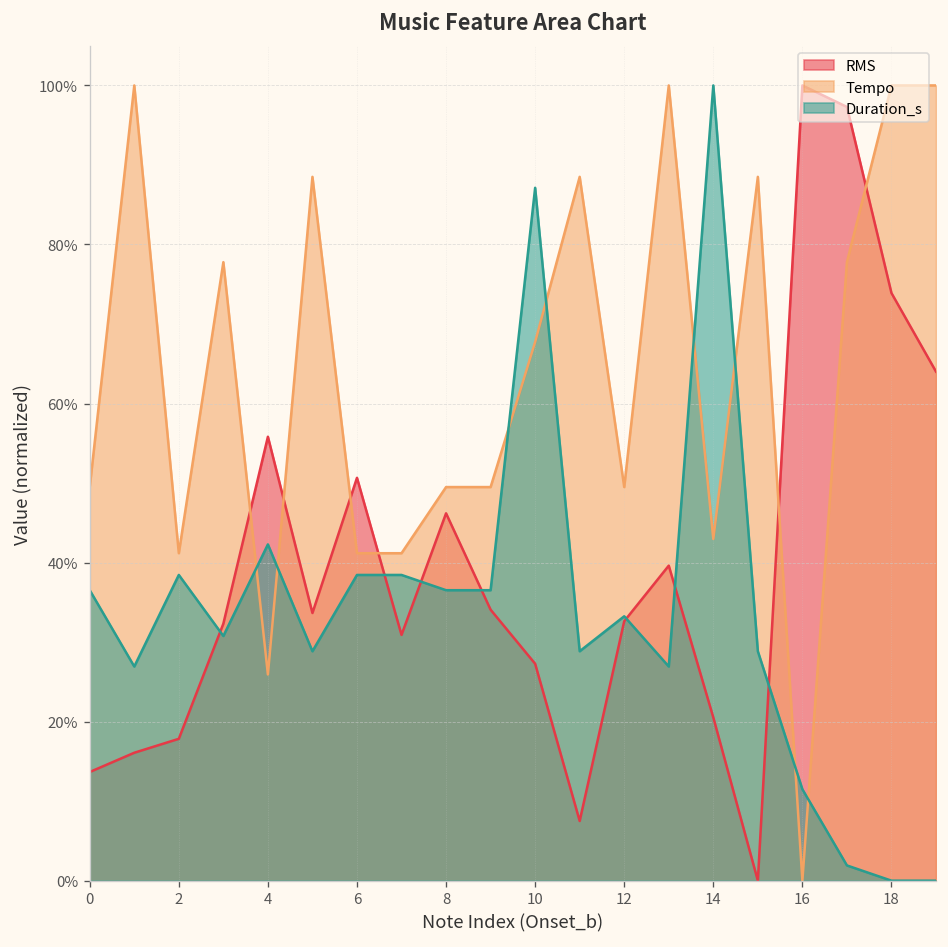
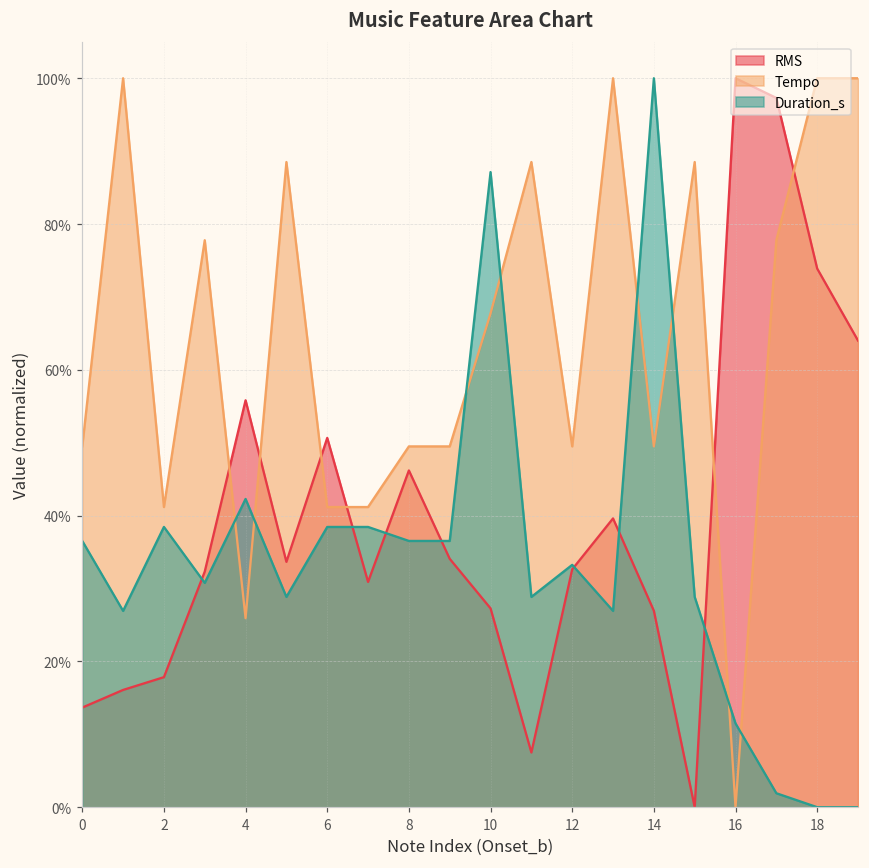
  {
    "RMS": {
      "0": "14%",
      "2": "18%",
      "4": "56%",
      "6": "51%",
      "8": "46%",
      "10": "27%",
      "12": "33%",
-     "14": "21%",
+     "14": "27%",
      "18": "74%"
    },
    "Tempo": {
      "0": "49%",
      "2": "41%",
      "4": "26%",
      "6": "41%",
      "8": "49%",
      "10": "68%",
      "12": "49%",
-     "14": "43%",
+     "14": "49%",
      "16": "0%"
    },
    "Duration_s": {
      "0": "37%",
      "2": "38%",
      "4": "42%",
      "6": "38%",
      "8": "37%",
      "10": "87%",
      "12": "33%",
      "14": "100%",
      "16": "11%",
      "18": "0%"
    }
  }
